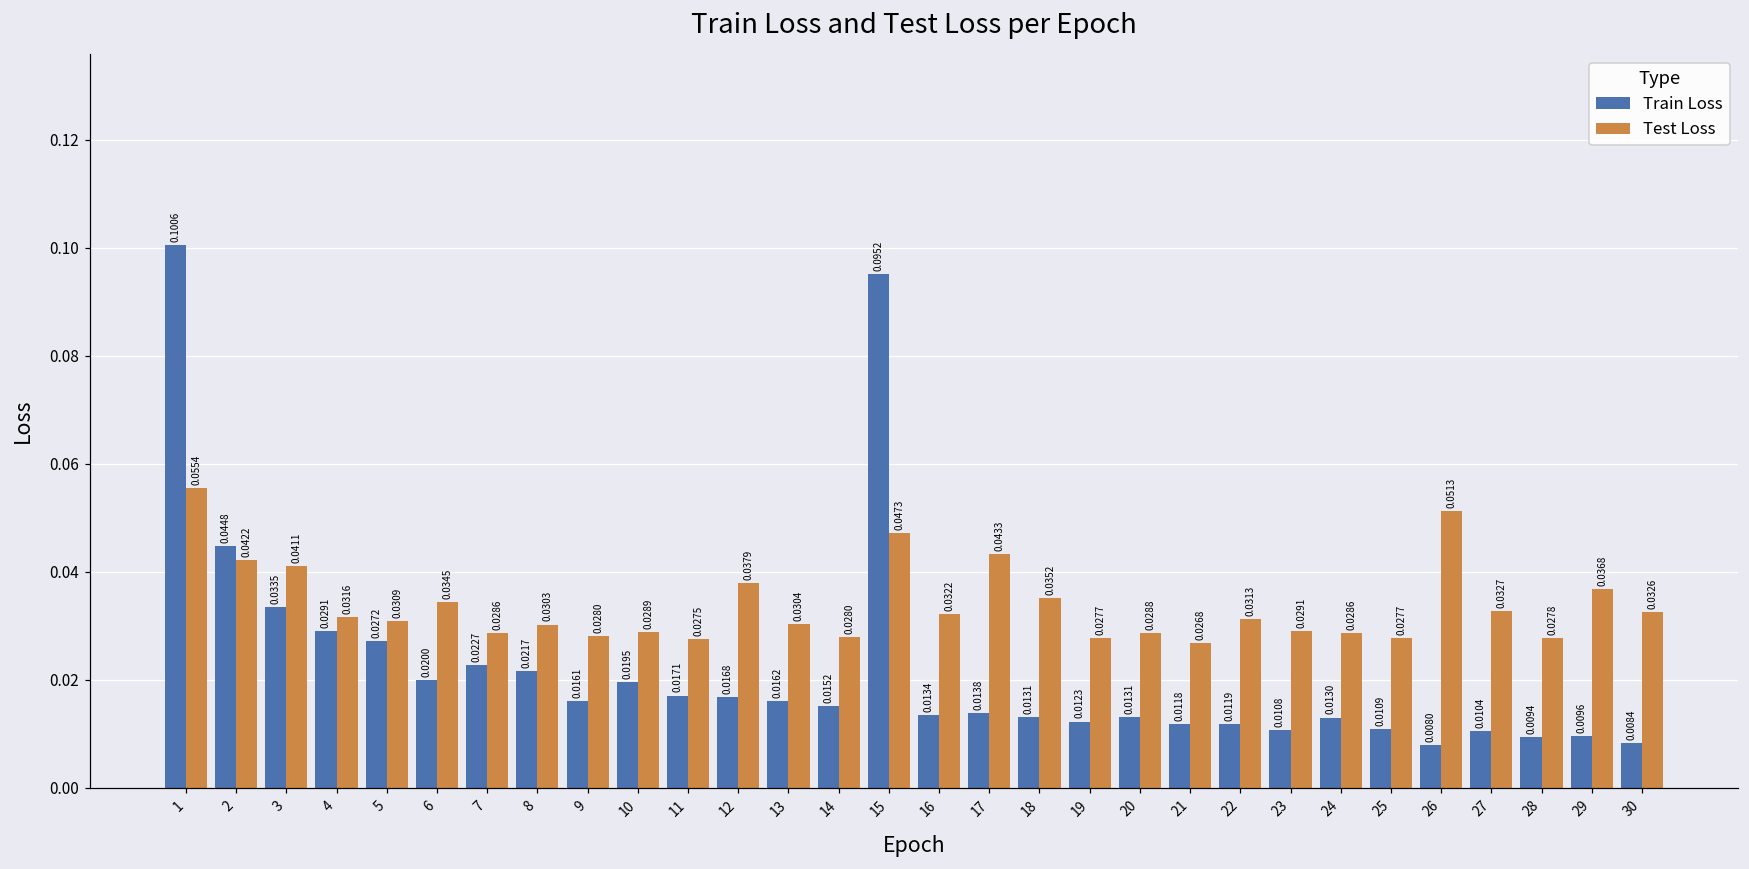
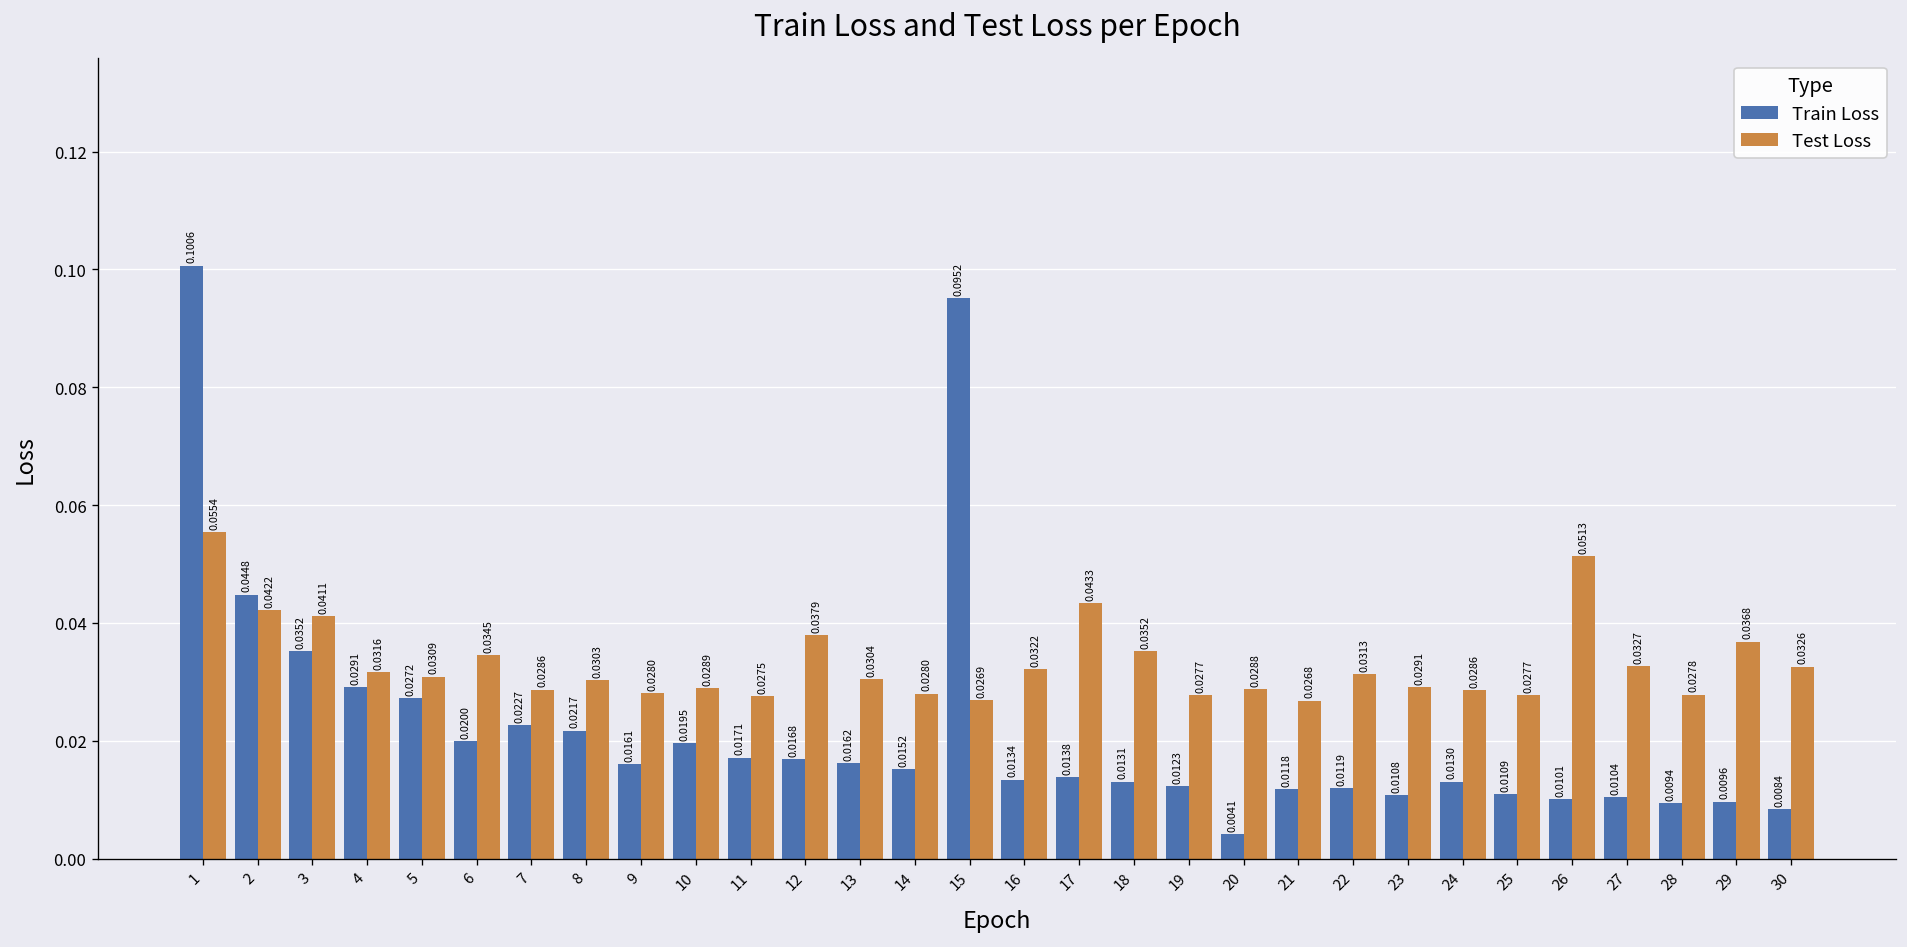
  {
    "Train Loss": {
      "1": 0.1006,
      "2": 0.0448,
-     "3": 0.0335,
+     "3": 0.0352,
      "4": 0.0291,
      "5": 0.0272,
      "6": 0.0200,
      "7": 0.0227,
      "8": 0.0217,
      "9": 0.0161,
      "10": 0.0195,
      "11": 0.0171,
      "12": 0.0168,
      "13": 0.0162,
      "14": 0.0152,
      "15": 0.0952,
      "16": 0.0134,
      "17": 0.0138,
      "18": 0.0131,
      "19": 0.0123,
-     "20": 0.0131,
+     "20": 0.0041,
      "21": 0.0118,
      "22": 0.0119,
      "23": 0.0108,
      "24": 0.0130,
      "25": 0.0109,
-     "26": 0.0080,
+     "26": 0.0101,
      "27": 0.0104,
      "28": 0.0094,
      "29": 0.0096,
      "30": 0.0084
    },
    "Test Loss": {
      "1": 0.0554,
      "2": 0.0422,
      "3": 0.0411,
      "4": 0.0316,
      "5": 0.0309,
      "6": 0.0345,
      "7": 0.0286,
      "8": 0.0303,
      "9": 0.0280,
      "10": 0.0289,
      "11": 0.0275,
      "12": 0.0379,
      "13": 0.0304,
      "14": 0.0280,
-     "15": 0.0473,
+     "15": 0.0269,
      "16": 0.0322,
      "17": 0.0433,
      "18": 0.0352,
      "19": 0.0277,
      "20": 0.0288,
      "21": 0.0268,
      "22": 0.0313,
      "23": 0.0291,
      "24": 0.0286,
      "25": 0.0277,
      "26": 0.0513,
      "27": 0.0327,
      "28": 0.0278,
      "29": 0.0368,
      "30": 0.0326
    }
  }
